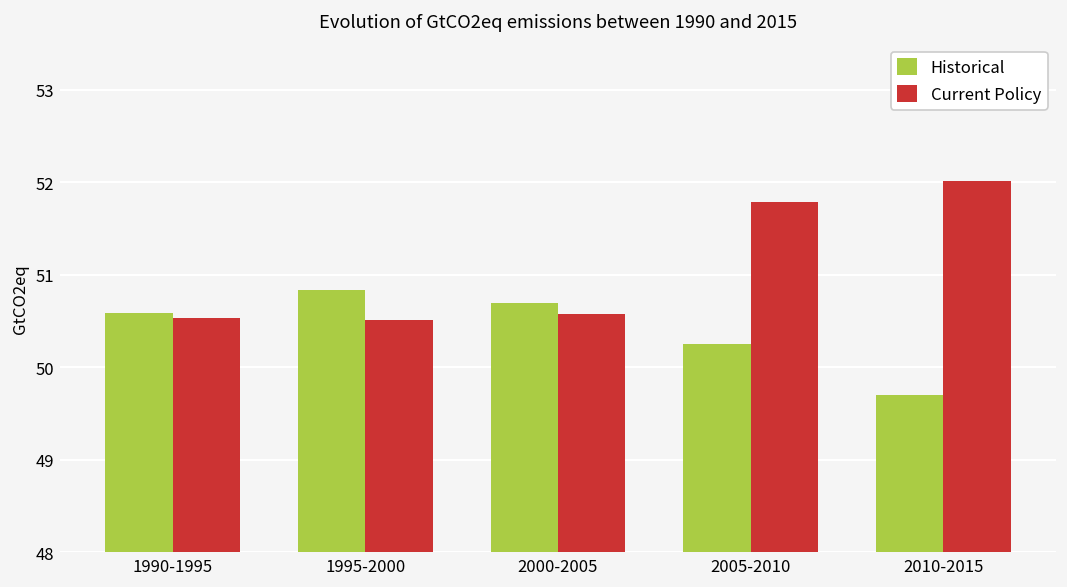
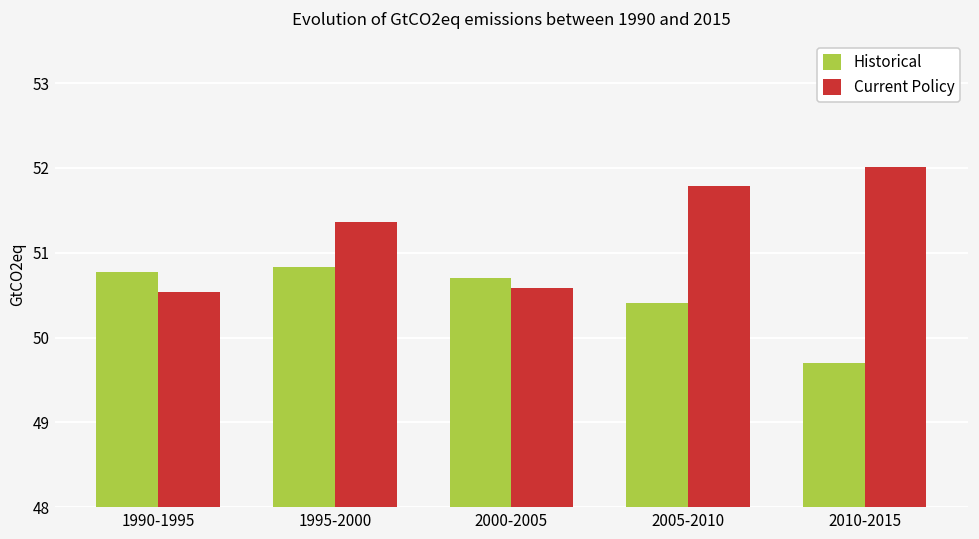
  {
    "Historical": {
-     "1990-1995": 50.6,
+     "1990-1995": 50.8,
      "1995-2000": 50.8,
      "2000-2005": 50.7,
-     "2005-2010": 50.3,
+     "2005-2010": 50.4,
      "2010-2015": 49.7
    },
    "Current Policy": {
      "1990-1995": 50.5,
-     "1995-2000": 50.5,
+     "1995-2000": 51.4,
      "2000-2005": 50.6,
      "2005-2010": 51.8,
      "2010-2015": 52.0
    }
  }
